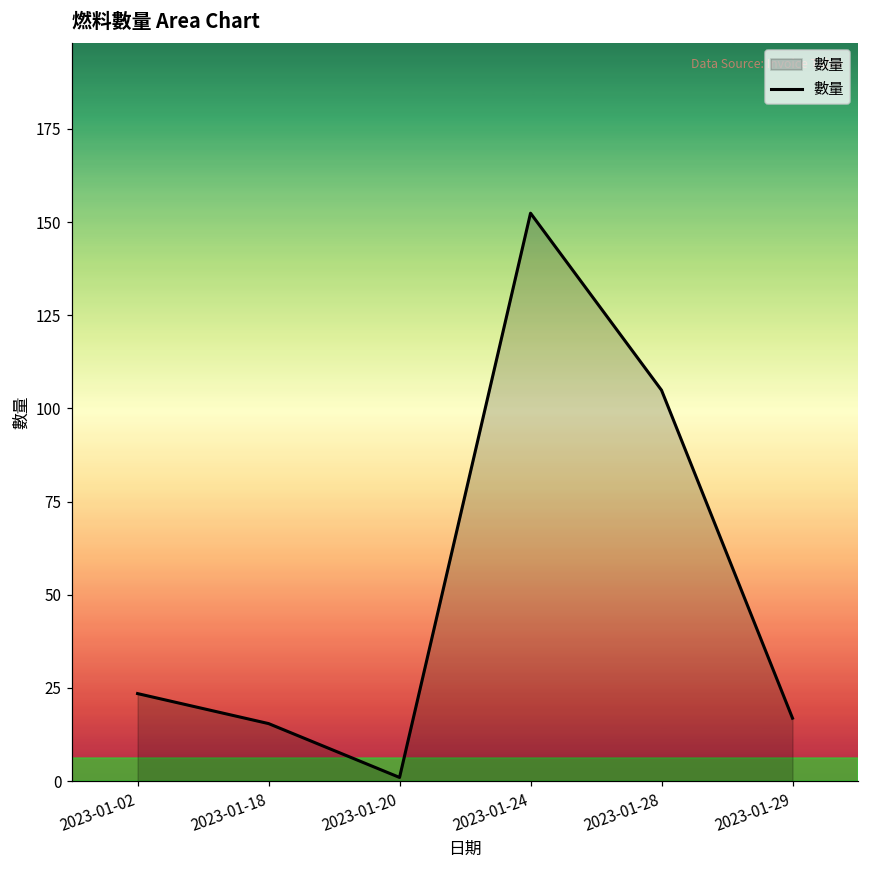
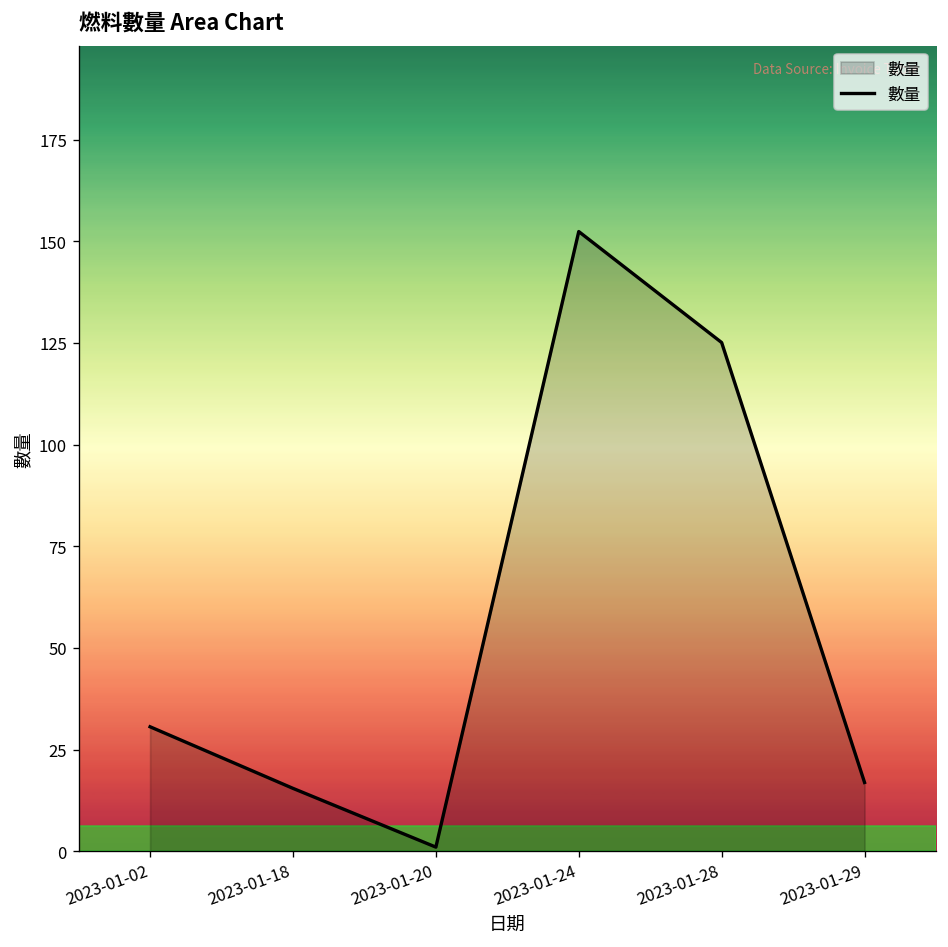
  {
-   "2023-01-02": 24,
+   "2023-01-02": 31,
    "2023-01-18": 15,
    "2023-01-24": 152,
-   "2023-01-28": 105,
+   "2023-01-28": 125,
    "2023-01-29": 17
  }
